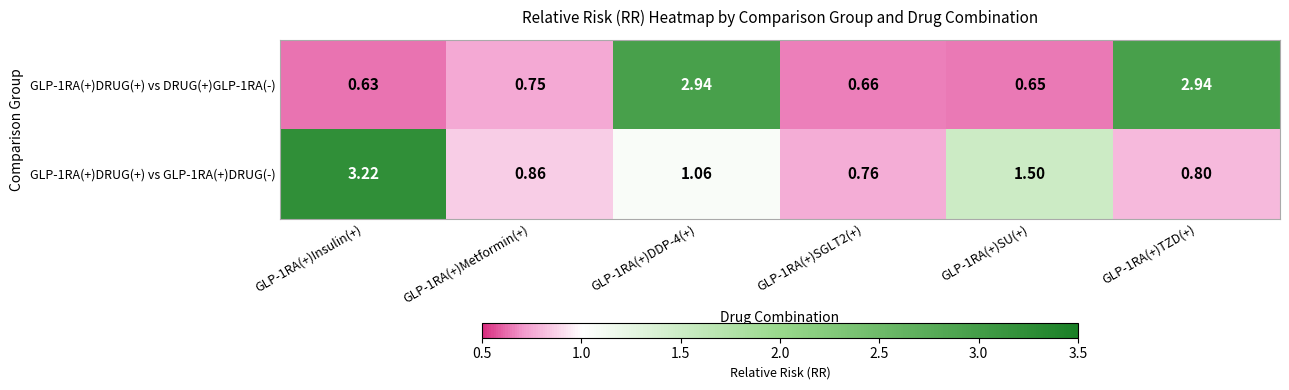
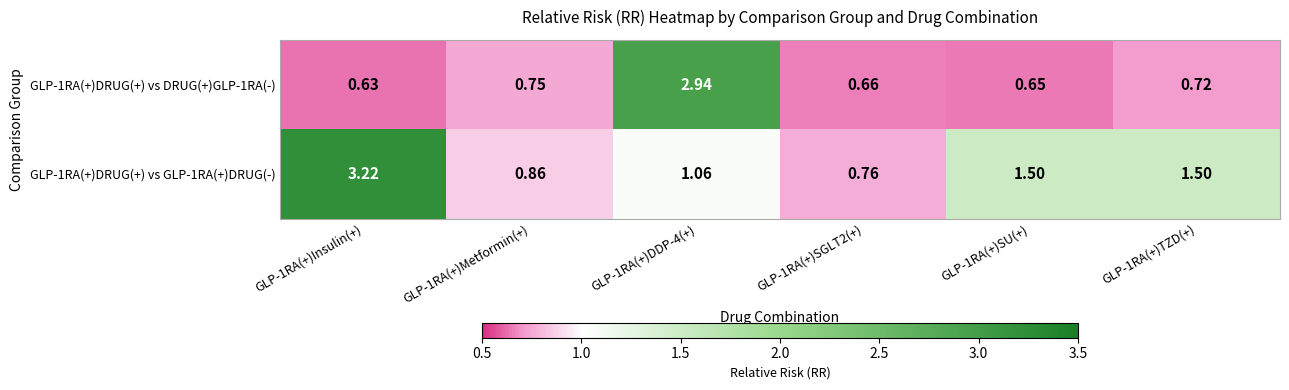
  {
    "GLP-1RA(+)DRUG(+) vs DRUG(+)GLP-1RA(-)": {
      "GLP-1RA(+)Insulin(+)": 0.63,
      "GLP-1RA(+)Metformin(+)": 0.75,
      "GLP-1RA(+)DDP-4(+)": 2.94,
      "GLP-1RA(+)SGLT2(+)": 0.66,
      "GLP-1RA(+)SU(+)": 0.65,
-     "GLP-1RA(+)TZD(+)": 2.94
+     "GLP-1RA(+)TZD(+)": 0.72
    },
    "GLP-1RA(+)DRUG(+) vs GLP-1RA(+)DRUG(-)": {
      "GLP-1RA(+)Insulin(+)": 3.22,
      "GLP-1RA(+)Metformin(+)": 0.86,
      "GLP-1RA(+)DDP-4(+)": 1.06,
      "GLP-1RA(+)SGLT2(+)": 0.76,
      "GLP-1RA(+)SU(+)": 1.50,
-     "GLP-1RA(+)TZD(+)": 0.80
+     "GLP-1RA(+)TZD(+)": 1.50
    }
  }
